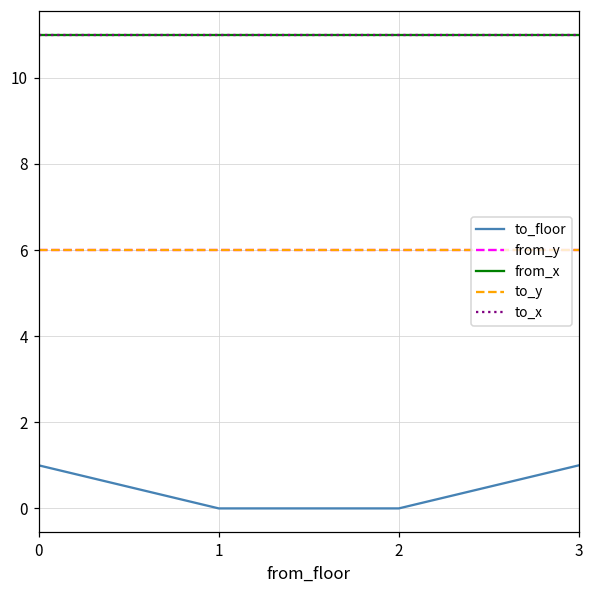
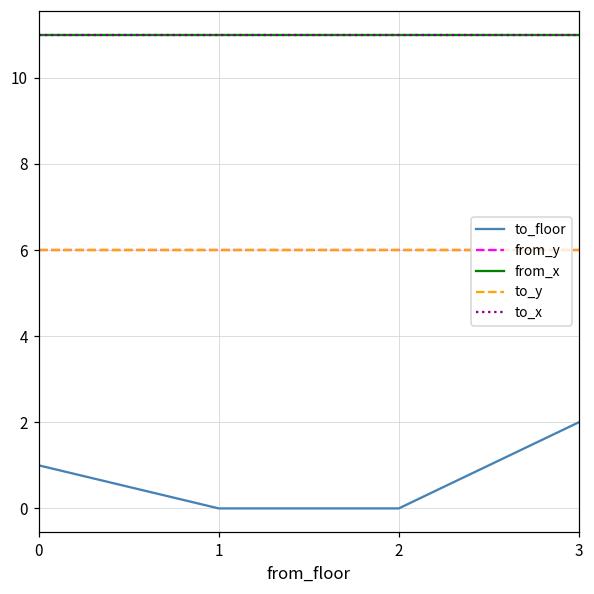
  {
    "to_floor": {
      "0": 1,
      "1": 0,
      "2": 0,
-     "3": 1
+     "3": 2
    },
    "to_y": {
      "0": 6,
      "1": 6,
      "2": 6,
      "3": 6
    },
    "to_x": {
      "0": 11,
      "1": 11,
      "2": 11,
      "3": 11
    }
  }
